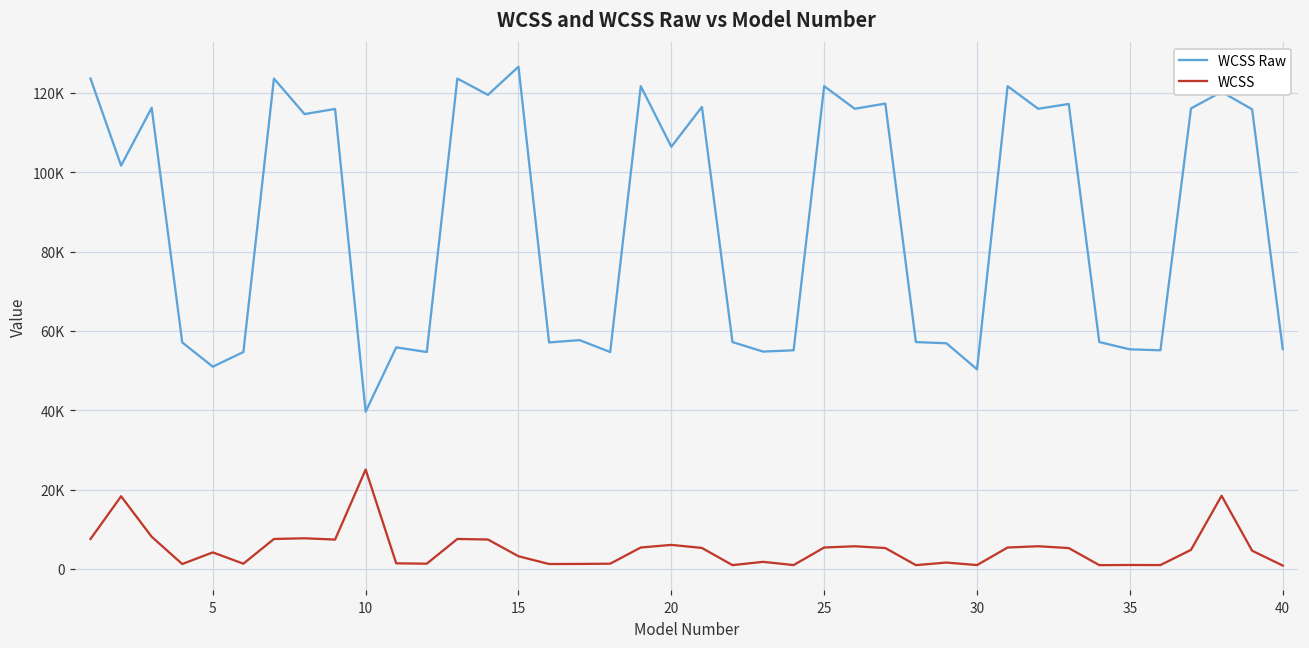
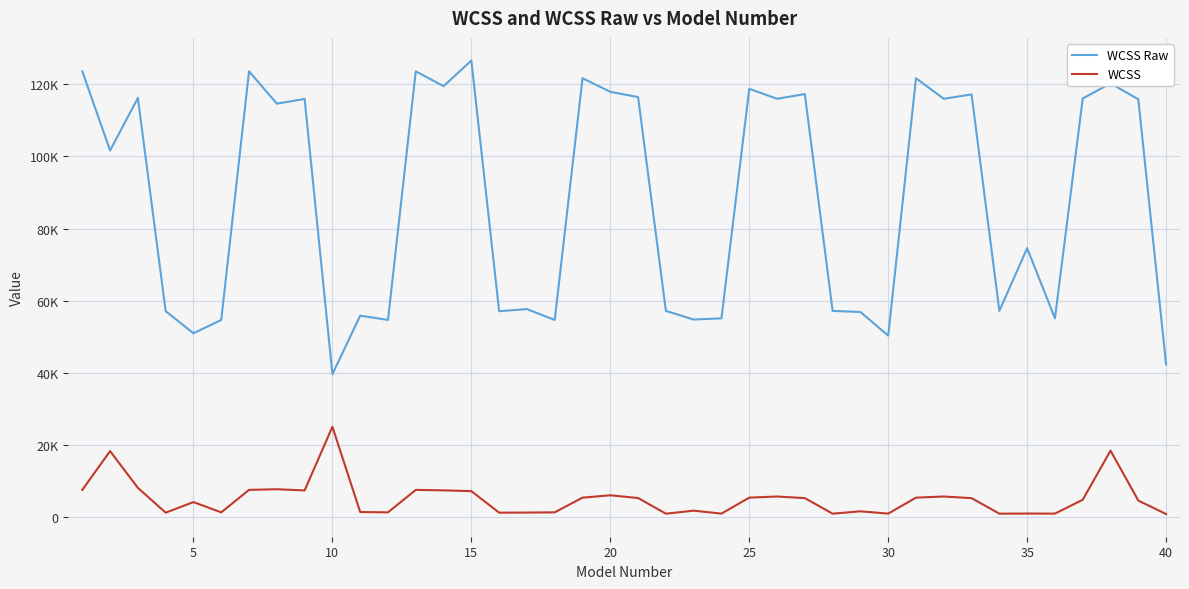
  {
    "WCSS Raw": {
      "5": 51000,
      "10": 40000,
      "15": 127000,
-     "20": 106000,
-     "25": 122000,
+     "20": 118000,
+     "25": 119000,
      "30": 50000,
-     "35": 55000,
-     "40": 55000
+     "35": 75000,
+     "40": 42000
    },
    "WCSS": {
      "5": 4000,
      "10": 25000,
-     "15": 3000,
+     "15": 7000,
      "20": 6000,
      "25": 5000,
      "30": 1000,
      "35": 1000,
      "40": 1000
    }
  }
